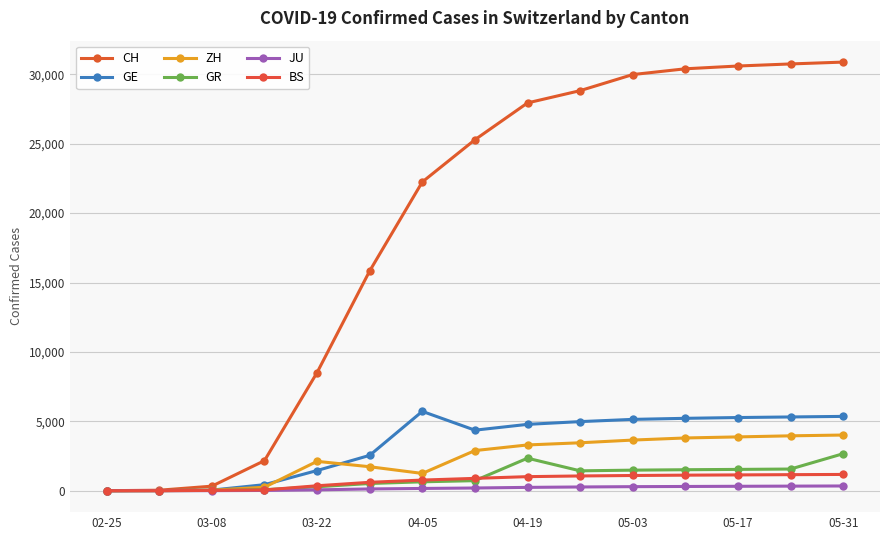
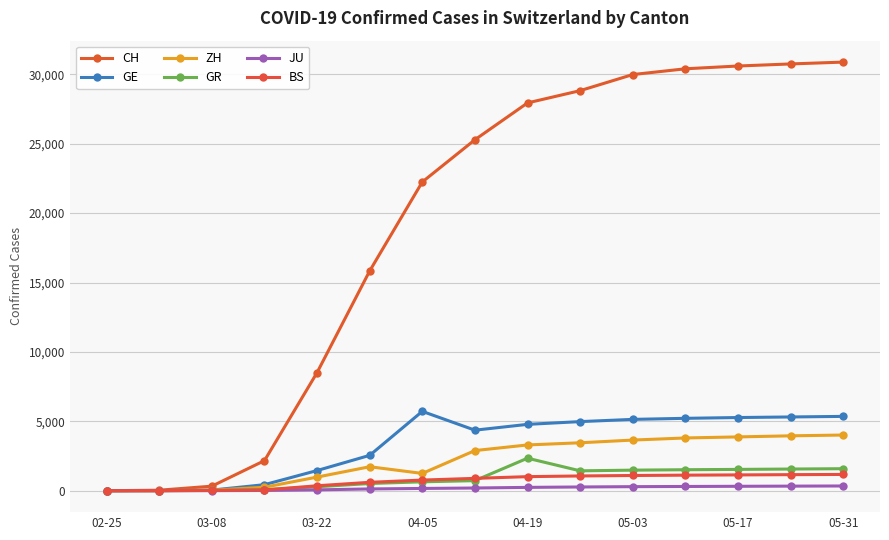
  {
    "GE": {
      "03-22": "1,500",
      "04-05": "5,700",
      "04-19": "4,800",
      "05-03": "5,100",
      "05-17": "5,300",
      "05-31": "5,400"
    },
    "ZH": {
-     "03-22": "2,100",
+     "03-22": "1,000",
      "04-05": "1,200",
      "04-19": "3,300",
      "05-03": "3,600",
      "05-17": "3,900",
      "05-31": "4,000"
    },
    "GR": {
      "04-19": "2,300",
      "05-03": "1,500",
      "05-17": "1,500",
-     "05-31": "2,700"
+     "05-31": "1,600"
    },
    "JU": {
      "03-22": "100",
      "04-05": "200",
      "04-19": "200",
      "05-03": "300",
      "05-17": "300",
      "05-31": "300"
    }
  }
